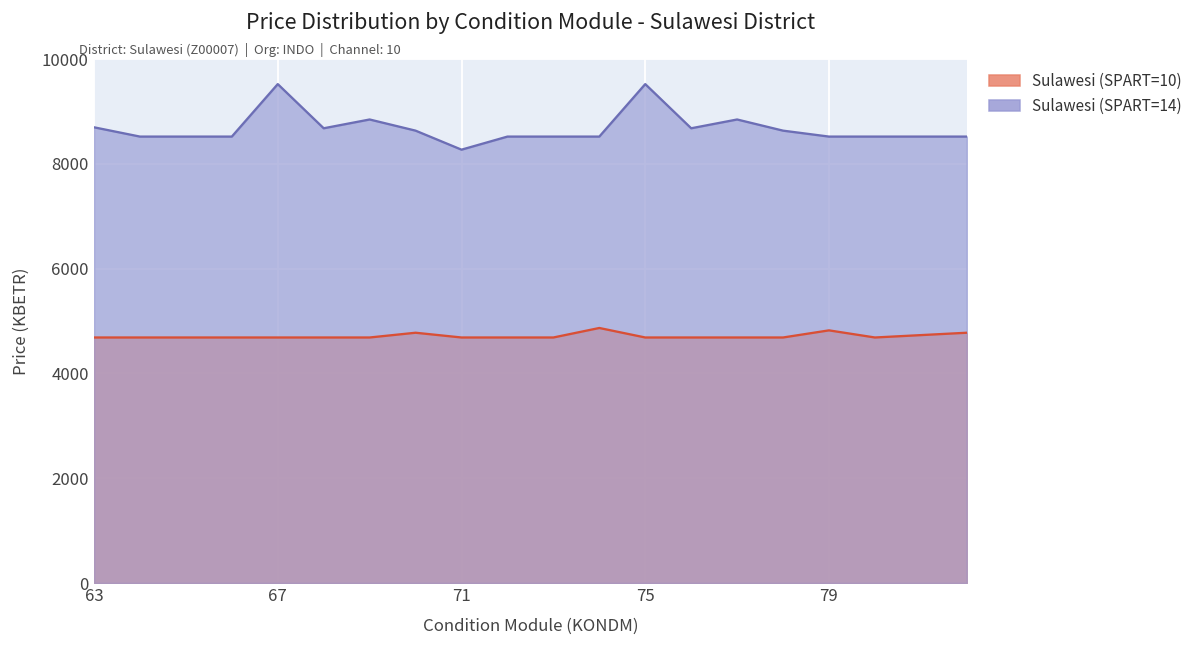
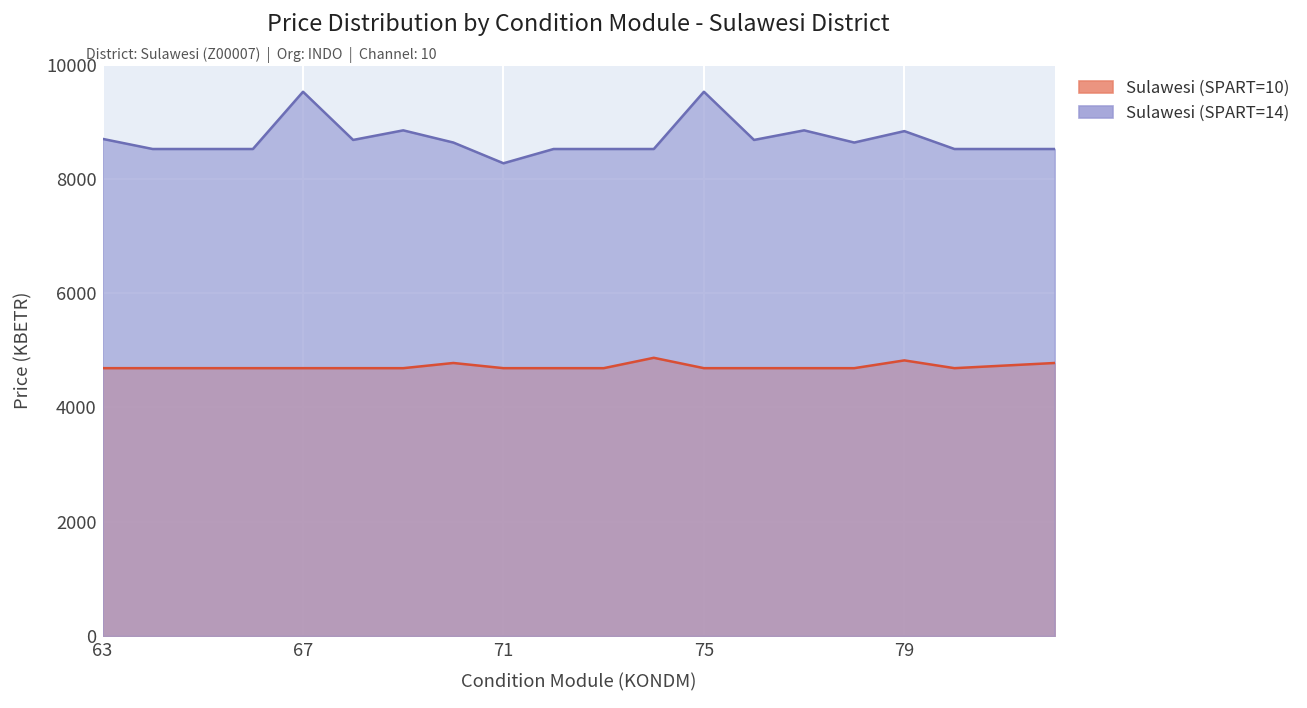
  {
    "Sulawesi (SPART=14)": {
      "63": 8700,
      "67": 9500,
      "71": 8300,
      "75": 9500,
-     "79": 8500
+     "79": 8800
    },
    "Sulawesi (SPART=10)": {
      "63": 4700,
      "67": 4700,
      "71": 4700,
      "75": 4700,
      "79": 4800
    }
  }
